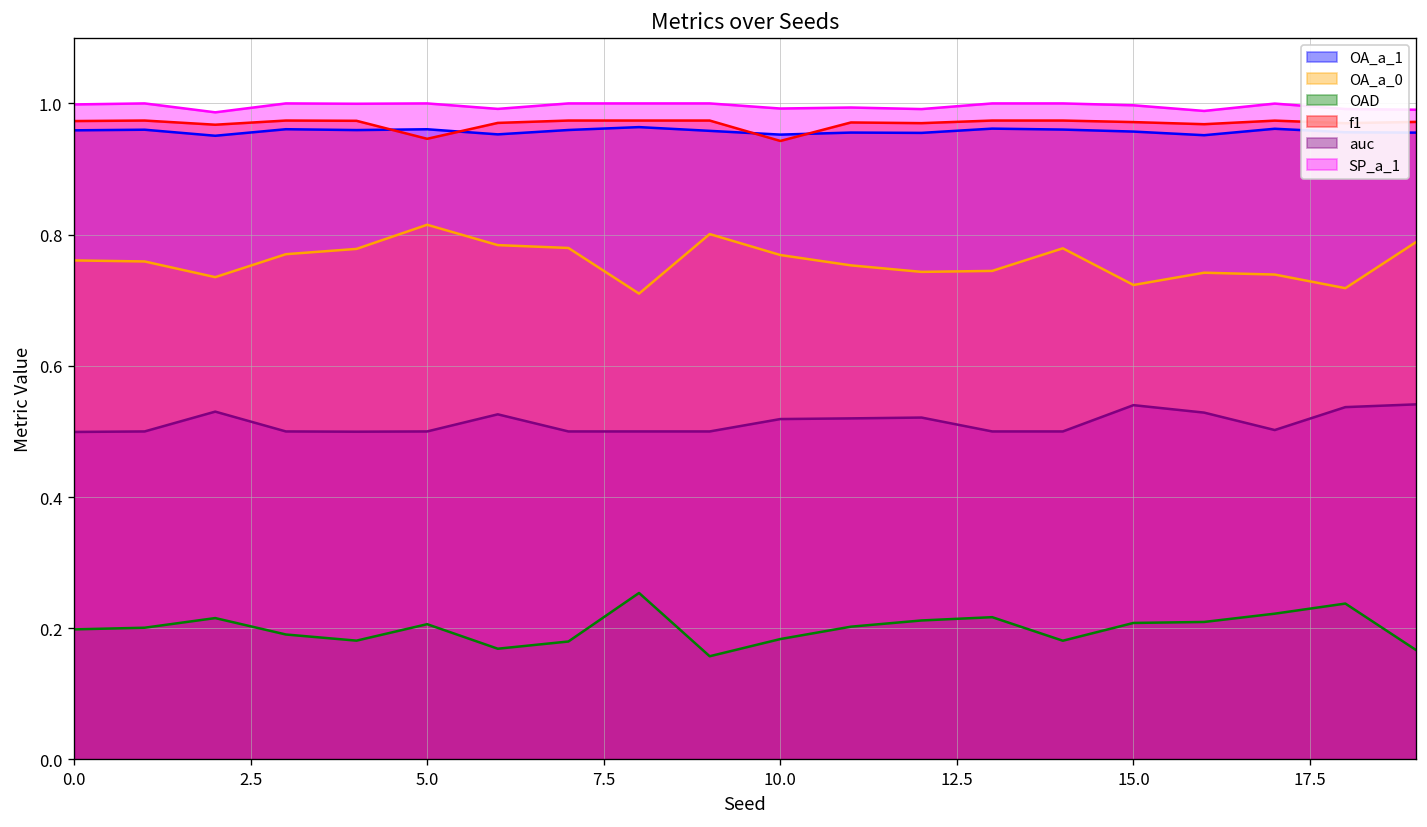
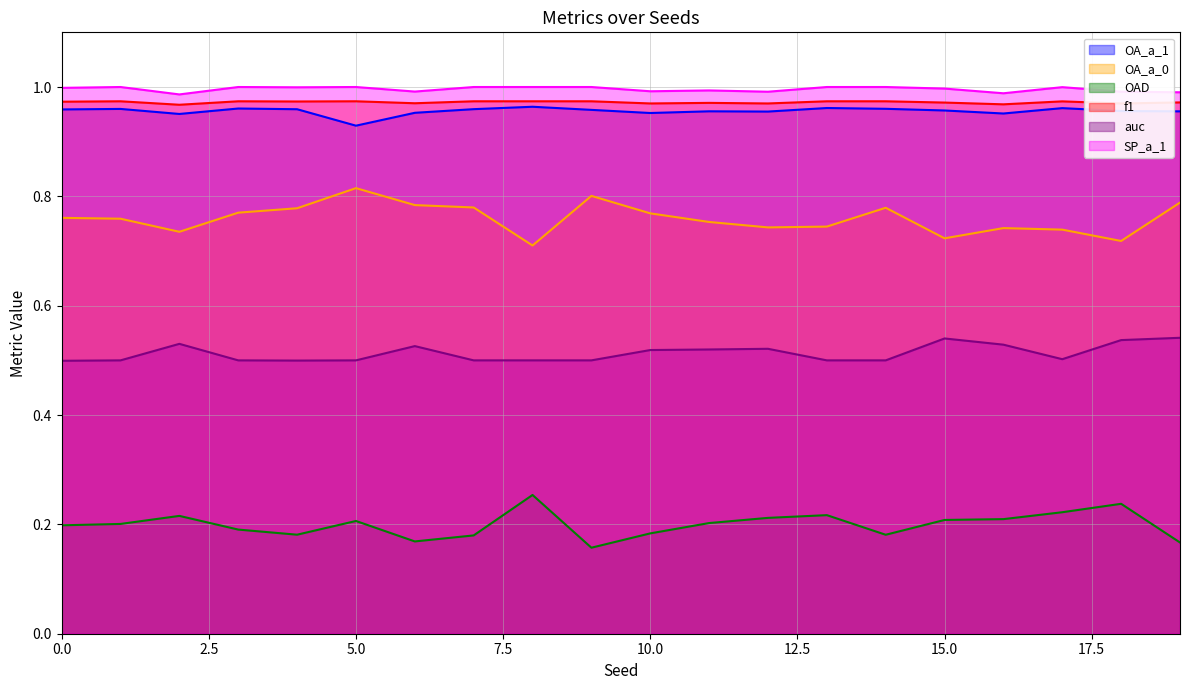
  {
    "OA_a_1": {
      "0.0": 0.96,
-     "5.0": 0.96,
+     "5.0": 0.93,
      "10.0": 0.95,
      "15.0": 0.96
    },
    "OA_a_0": {
      "0.0": 0.76,
      "5.0": 0.82,
      "10.0": 0.77,
      "15.0": 0.72
    },
    "OAD": {
      "0.0": 0.20,
      "5.0": 0.21,
      "10.0": 0.18,
      "15.0": 0.21
    },
    "f1": {
      "0.0": 0.97,
-     "5.0": 0.95,
-     "10.0": 0.94,
+     "5.0": 0.97,
+     "10.0": 0.97,
      "15.0": 0.97
    },
    "auc": {
      "0.0": 0.50,
      "5.0": 0.50,
      "10.0": 0.52,
      "15.0": 0.54
    },
    "SP_a_1": {
      "0.0": 1.00,
      "5.0": 1.00,
      "10.0": 0.99,
      "15.0": 1.00
    }
  }
